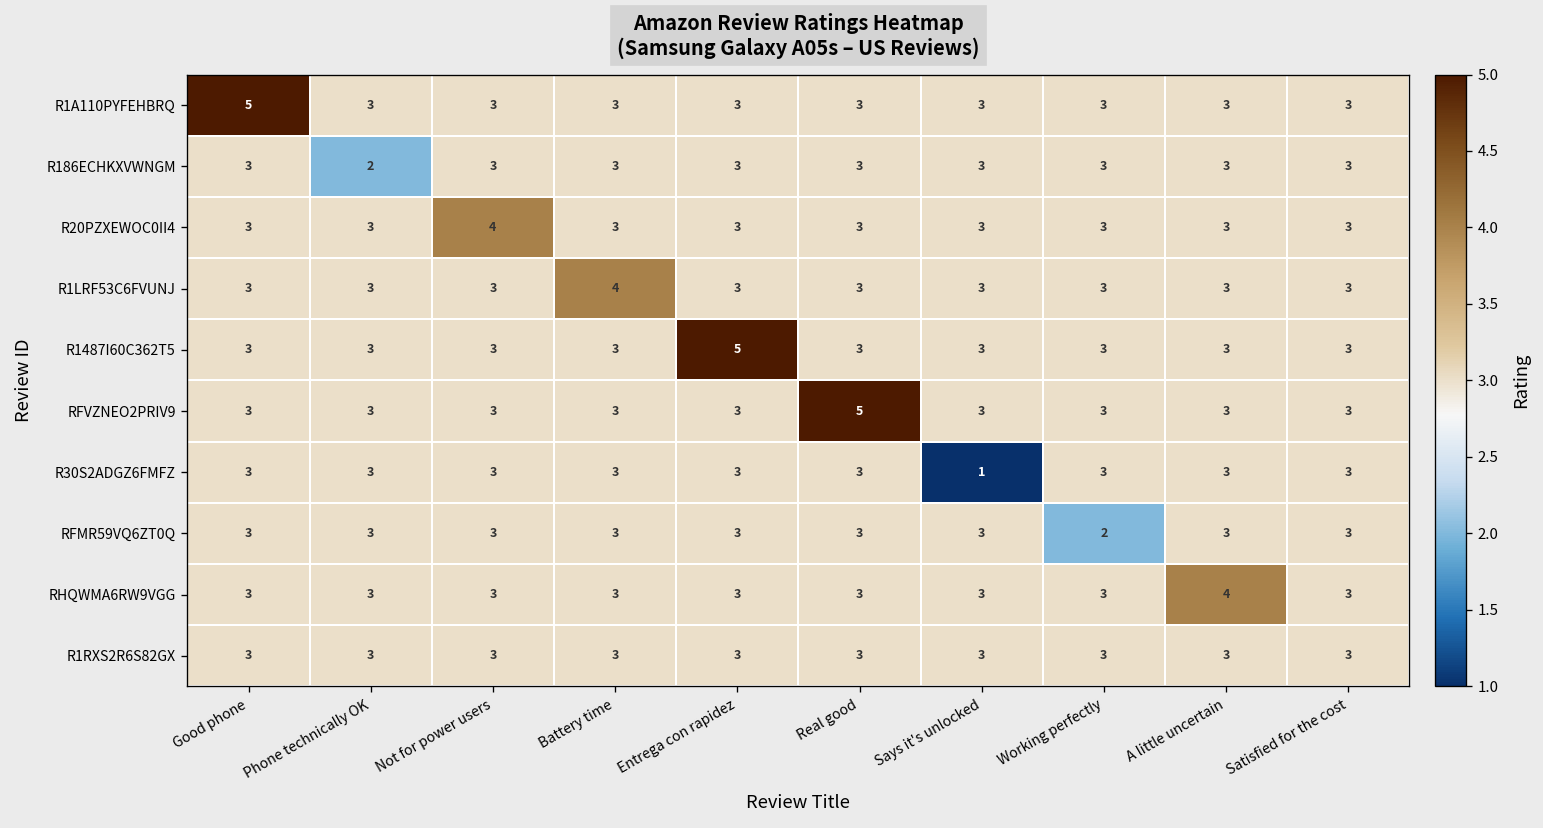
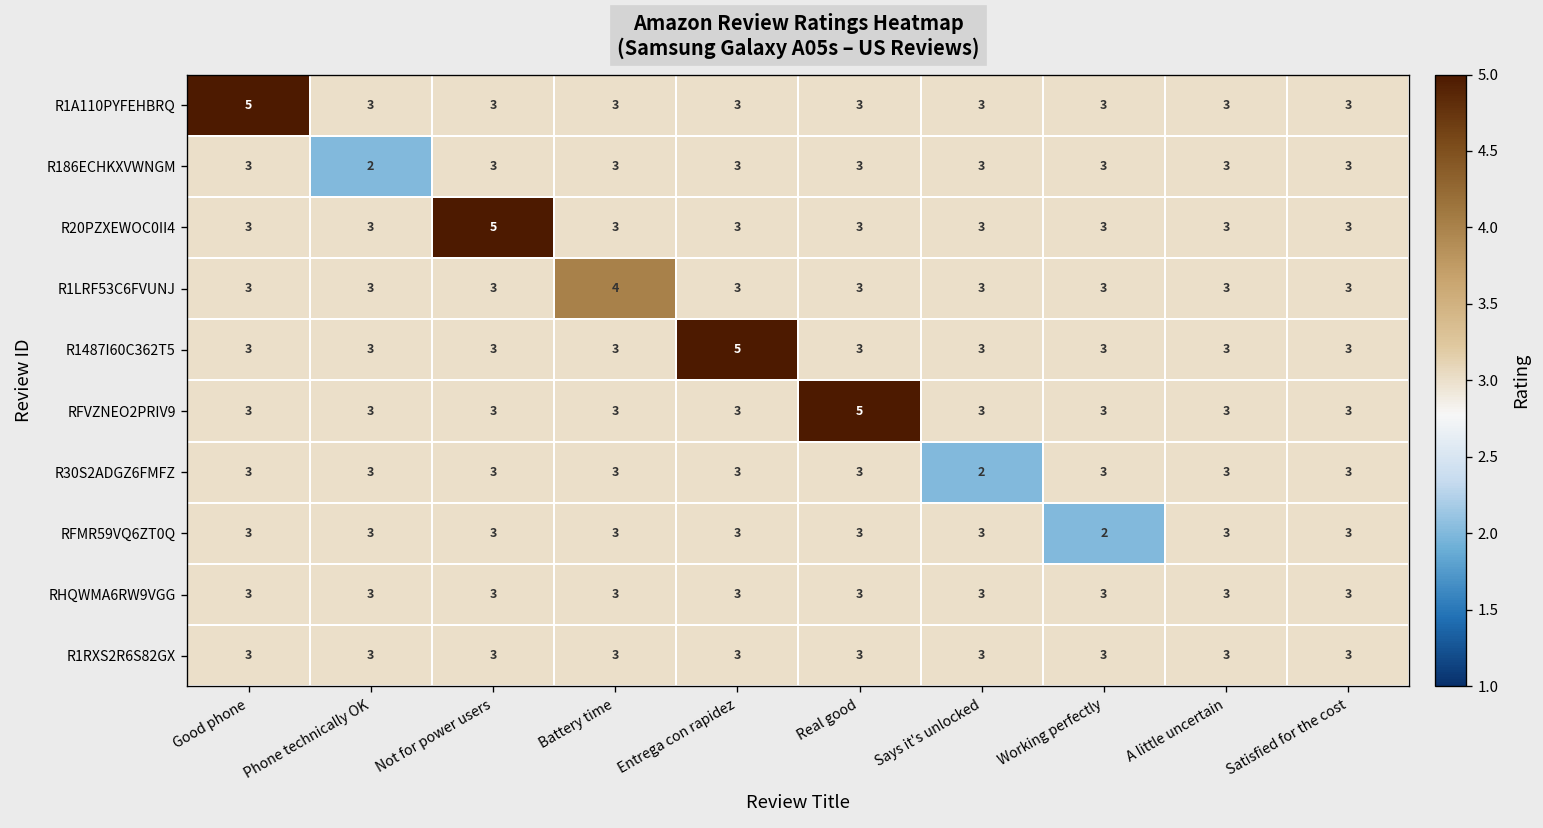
  {
    "R1A110PYFEHBRQ": {
      "Good phone": 5,
      "Phone technically OK": 3,
      "Not for power users": 3,
      "Battery time": 3,
      "Entrega con rapidez": 3,
      "Real good": 3,
      "Says it's unlocked": 3,
      "Working perfectly": 3,
      "A little uncertain": 3,
      "Satisfied for the cost": 3
    },
    "R186ECHKXVWNGM": {
      "Good phone": 3,
      "Phone technically OK": 2,
      "Not for power users": 3,
      "Battery time": 3,
      "Entrega con rapidez": 3,
      "Real good": 3,
      "Says it's unlocked": 3,
      "Working perfectly": 3,
      "A little uncertain": 3,
      "Satisfied for the cost": 3
    },
    "R20PZXEWOC0II4": {
      "Good phone": 3,
      "Phone technically OK": 3,
-     "Not for power users": 4,
+     "Not for power users": 5,
      "Battery time": 3,
      "Entrega con rapidez": 3,
      "Real good": 3,
      "Says it's unlocked": 3,
      "Working perfectly": 3,
      "A little uncertain": 3,
      "Satisfied for the cost": 3
    },
    "R1LRF53C6FVUNJ": {
      "Good phone": 3,
      "Phone technically OK": 3,
      "Not for power users": 3,
      "Battery time": 4,
      "Entrega con rapidez": 3,
      "Real good": 3,
      "Says it's unlocked": 3,
      "Working perfectly": 3,
      "A little uncertain": 3,
      "Satisfied for the cost": 3
    },
    "R1487I60C362T5": {
      "Good phone": 3,
      "Phone technically OK": 3,
      "Not for power users": 3,
      "Battery time": 3,
      "Entrega con rapidez": 5,
      "Real good": 3,
      "Says it's unlocked": 3,
      "Working perfectly": 3,
      "A little uncertain": 3,
      "Satisfied for the cost": 3
    },
    "RFVZNEO2PRIV9": {
      "Good phone": 3,
      "Phone technically OK": 3,
      "Not for power users": 3,
      "Battery time": 3,
      "Entrega con rapidez": 3,
      "Real good": 5,
      "Says it's unlocked": 3,
      "Working perfectly": 3,
      "A little uncertain": 3,
      "Satisfied for the cost": 3
    },
    "R30S2ADGZ6FMFZ": {
      "Good phone": 3,
      "Phone technically OK": 3,
      "Not for power users": 3,
      "Battery time": 3,
      "Entrega con rapidez": 3,
      "Real good": 3,
-     "Says it's unlocked": 1,
+     "Says it's unlocked": 2,
      "Working perfectly": 3,
      "A little uncertain": 3,
      "Satisfied for the cost": 3
    },
    "RFMR59VQ6ZT0Q": {
      "Good phone": 3,
      "Phone technically OK": 3,
      "Not for power users": 3,
      "Battery time": 3,
      "Entrega con rapidez": 3,
      "Real good": 3,
      "Says it's unlocked": 3,
      "Working perfectly": 2,
      "A little uncertain": 3,
      "Satisfied for the cost": 3
    },
    "RHQWMA6RW9VGG": {
      "Good phone": 3,
      "Phone technically OK": 3,
      "Not for power users": 3,
      "Battery time": 3,
      "Entrega con rapidez": 3,
      "Real good": 3,
      "Says it's unlocked": 3,
      "Working perfectly": 3,
-     "A little uncertain": 4,
+     "A little uncertain": 3,
      "Satisfied for the cost": 3
    },
    "R1RXS2R6S82GX": {
      "Good phone": 3,
      "Phone technically OK": 3,
      "Not for power users": 3,
      "Battery time": 3,
      "Entrega con rapidez": 3,
      "Real good": 3,
      "Says it's unlocked": 3,
      "Working perfectly": 3,
      "A little uncertain": 3,
      "Satisfied for the cost": 3
    }
  }
